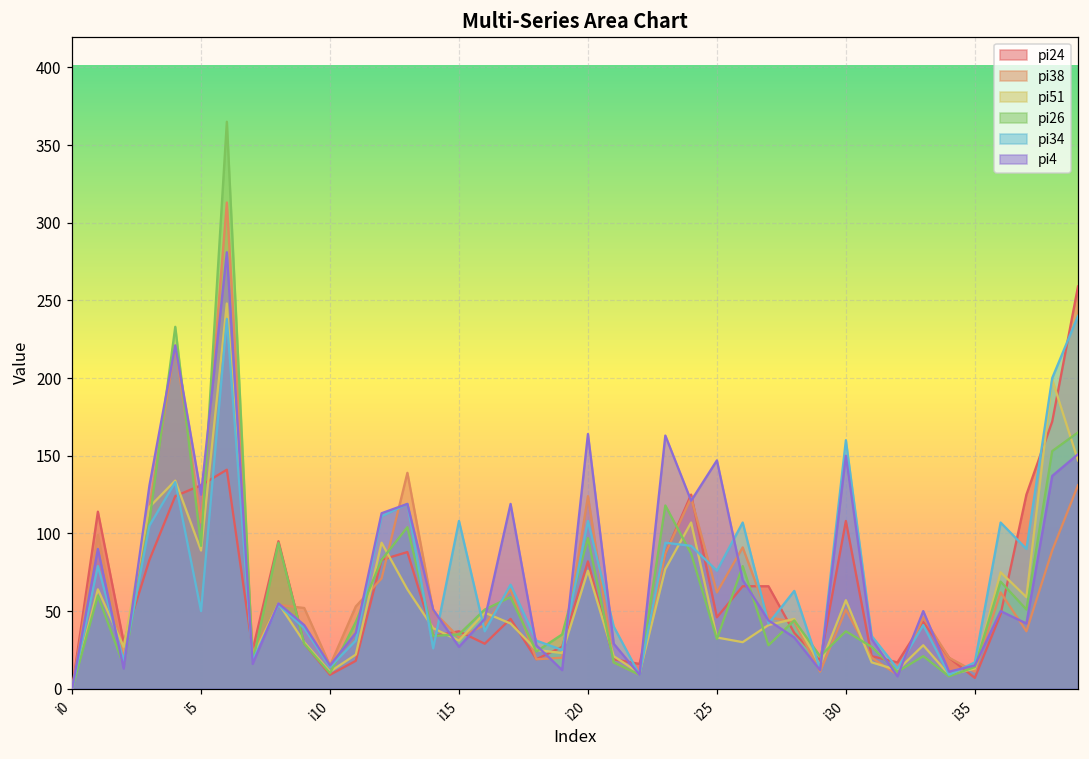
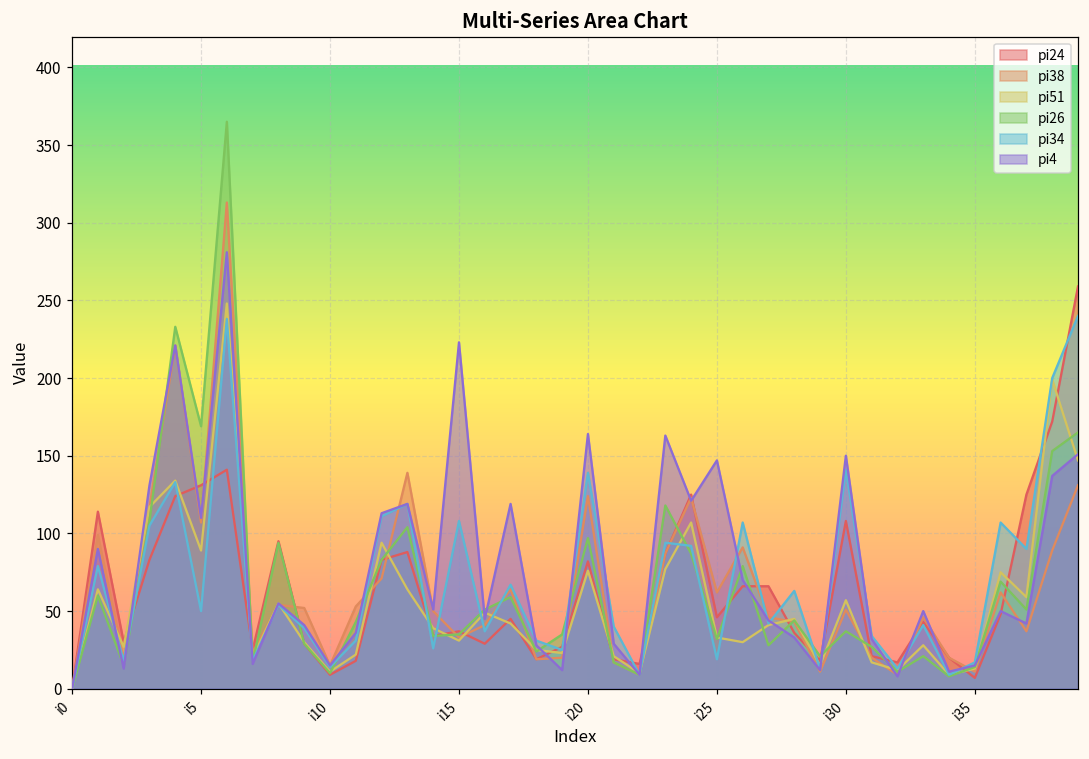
  {
    "pi26": {
-     "i5": 92,
+     "i5": 169,
      "i15": 35,
      "i20": 97,
      "i30": 37
    },
    "pi34": {
      "i5": 50,
      "i15": 108,
-     "i20": 108,
-     "i25": 76,
-     "i30": 160,
+     "i20": 139,
+     "i25": 19,
+     "i30": 141,
      "i35": 17
    },
    "pi4": {
-     "i5": 125,
-     "i15": 27,
+     "i5": 110,
+     "i15": 223,
      "i20": 164,
      "i25": 147,
      "i30": 150
    }
  }
